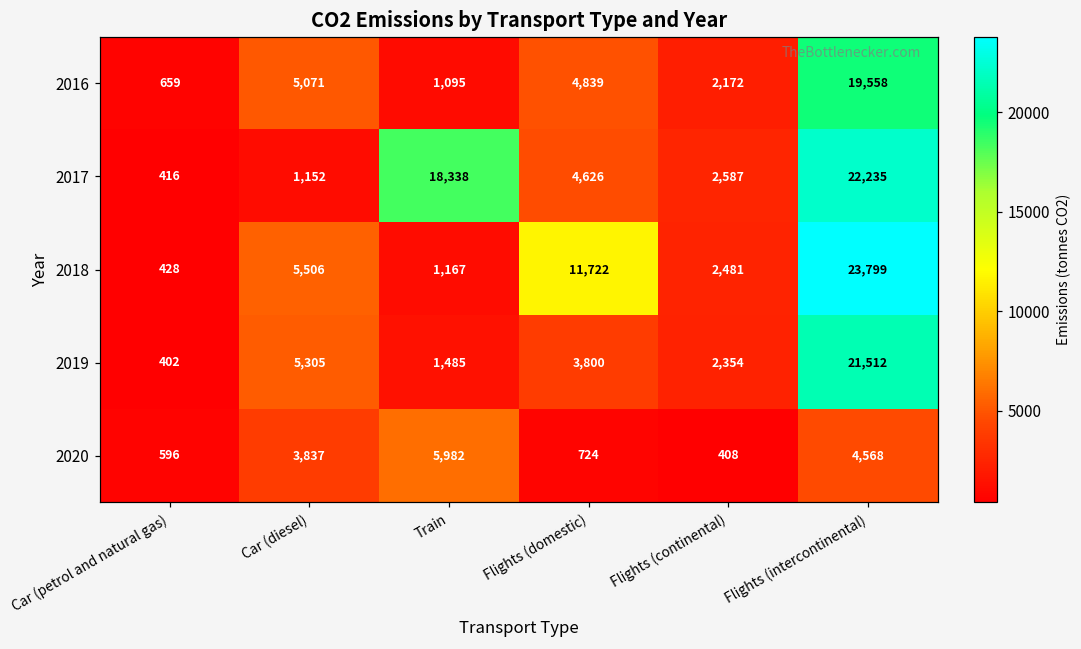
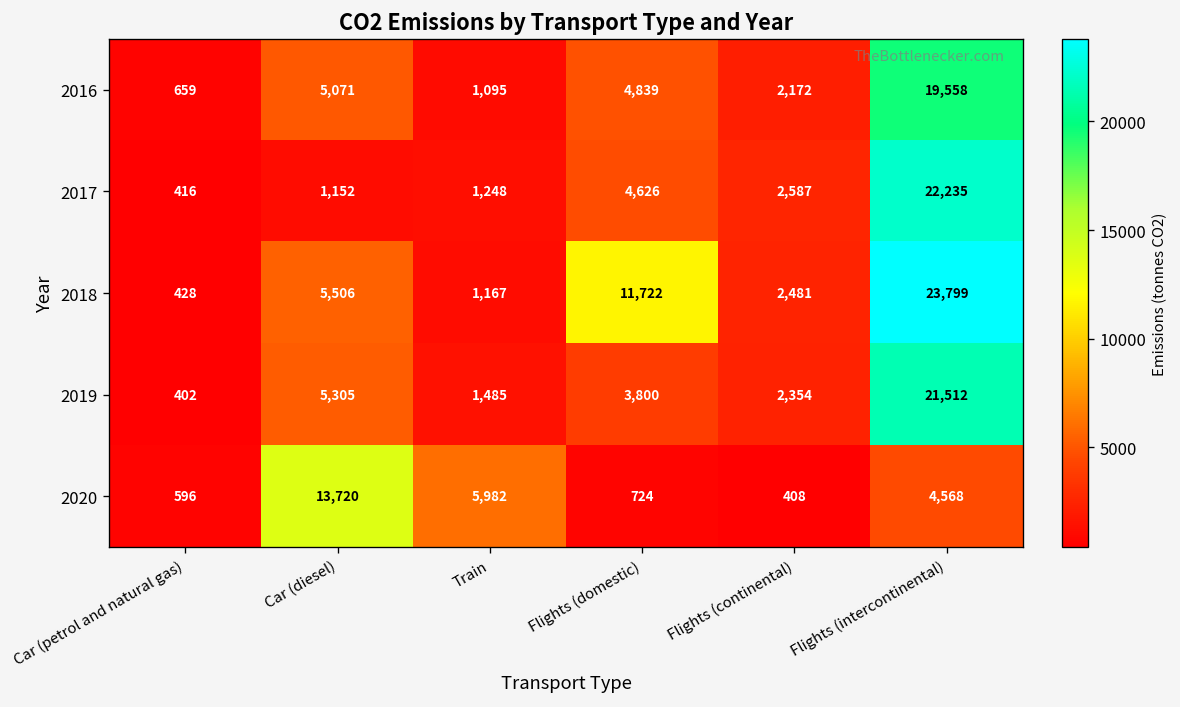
  {
    "2016": {
      "Car (petrol and natural gas)": "659",
      "Car (diesel)": "5,071",
      "Train": "1,095",
      "Flights (domestic)": "4,839",
      "Flights (continental)": "2,172"
    },
    "2017": {
      "Car (petrol and natural gas)": "416",
      "Car (diesel)": "1,152",
-     "Train": "18,338",
+     "Train": "1,248",
      "Flights (domestic)": "4,626",
      "Flights (continental)": "2,587",
      "Flights (intercontinental)": "22,235"
    },
    "2018": {
      "Car (petrol and natural gas)": "428",
      "Car (diesel)": "5,506",
      "Train": "1,167",
      "Flights (domestic)": "11,722",
      "Flights (continental)": "2,481",
      "Flights (intercontinental)": "23,799"
    },
    "2019": {
      "Car (petrol and natural gas)": "402",
      "Car (diesel)": "5,305",
      "Train": "1,485",
      "Flights (domestic)": "3,800",
      "Flights (continental)": "2,354",
      "Flights (intercontinental)": "21,512"
    },
    "2020": {
      "Car (petrol and natural gas)": "596",
-     "Car (diesel)": "3,837",
+     "Car (diesel)": "13,720",
      "Train": "5,982",
      "Flights (domestic)": "724",
      "Flights (continental)": "408",
      "Flights (intercontinental)": "4,568"
    }
  }
